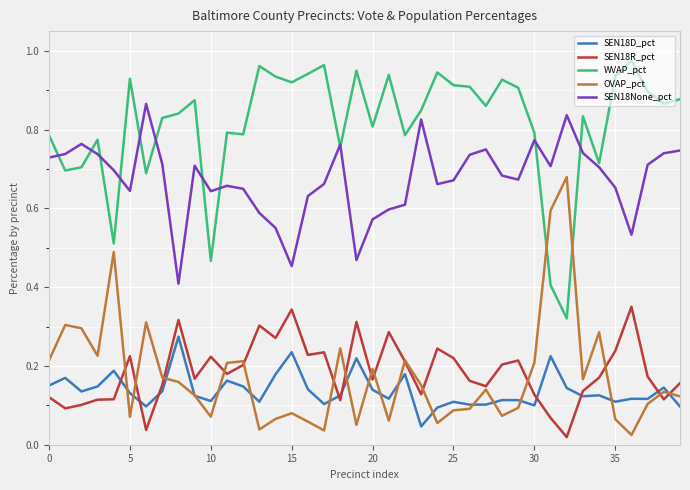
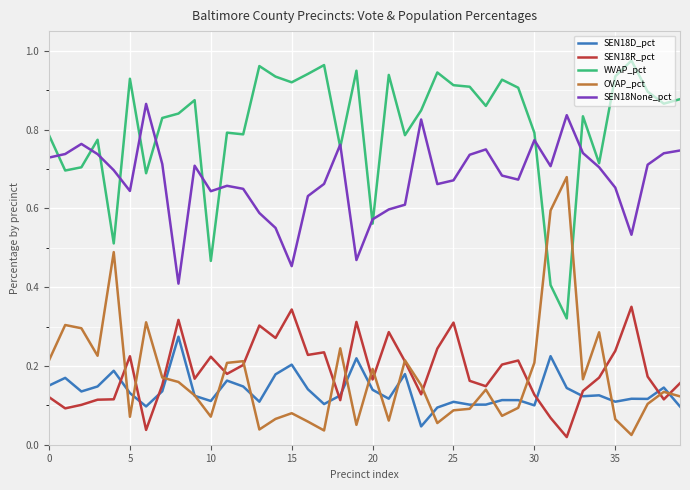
  {
    "SEN18D_pct": {
      "0": 0.15,
      "5": 0.13,
      "10": 0.11,
-     "15": 0.23,
+     "15": 0.20,
      "20": 0.14,
      "25": 0.11,
      "30": 0.10,
      "35": 0.11
    },
    "SEN18R_pct": {
      "0": 0.12,
      "5": 0.22,
      "10": 0.22,
      "15": 0.34,
      "20": 0.17,
-     "25": 0.22,
+     "25": 0.31,
      "30": 0.13,
      "35": 0.24
    },
    "WVAP_pct": {
      "0": 0.79,
      "5": 0.93,
      "10": 0.47,
      "15": 0.92,
-     "20": 0.81,
+     "20": 0.56,
      "25": 0.91,
      "30": 0.79
    },
    "OVAP_pct": {
      "0": 0.21,
      "5": 0.07,
      "10": 0.07,
      "15": 0.08,
      "20": 0.19,
      "25": 0.09,
      "30": 0.21,
      "35": 0.06
    },
    "SEN18None_pct": {
      "0": 0.73,
      "5": 0.64,
      "10": 0.64,
      "15": 0.45,
      "20": 0.57,
      "25": 0.67,
      "30": 0.77,
      "35": 0.65
    }
  }
